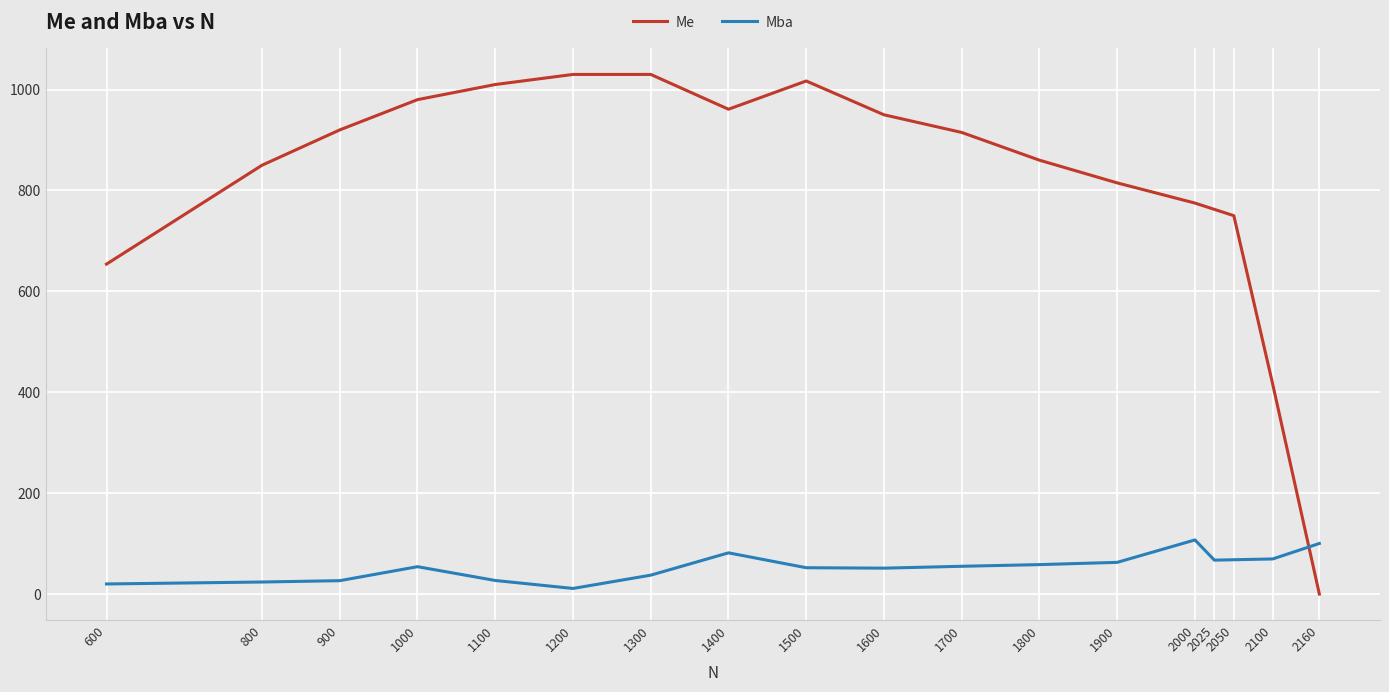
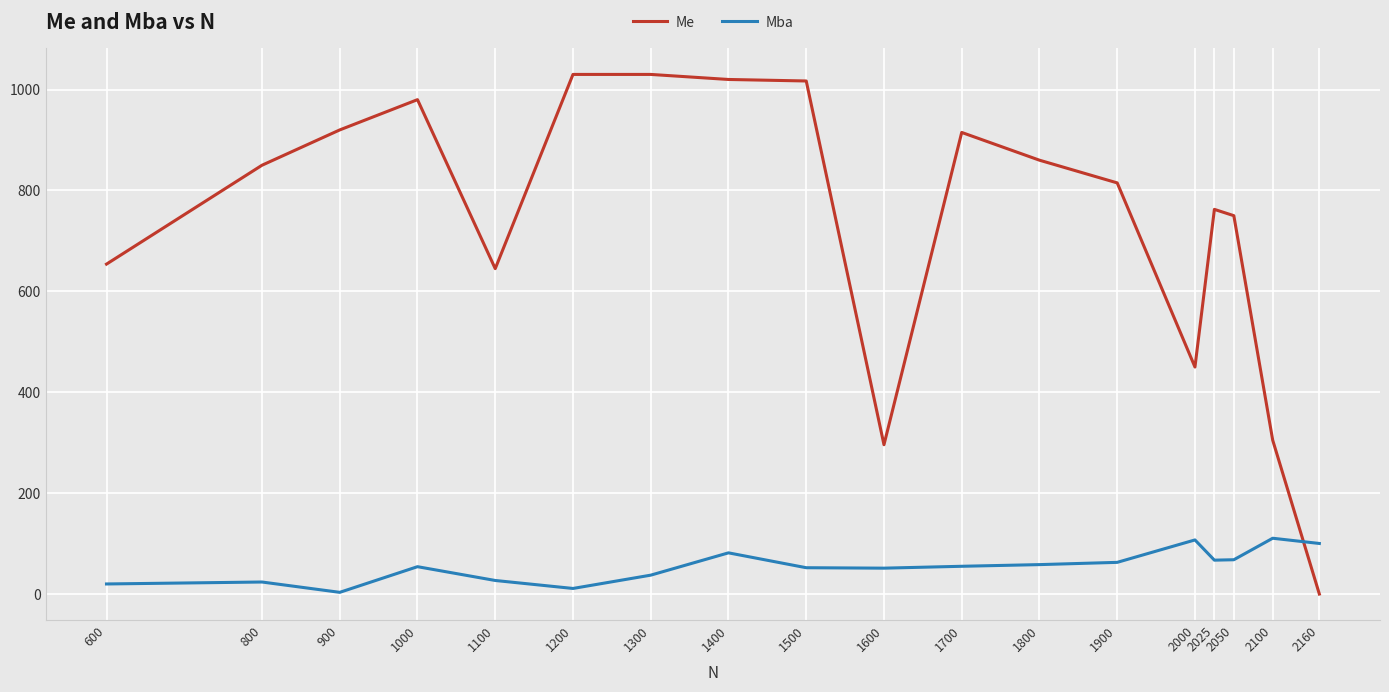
  {
    "Me": {
      "600": 650,
      "800": 850,
      "900": 920,
      "1000": 980,
-     "1100": 1010,
+     "1100": 650,
      "1200": 1030,
      "1300": 1030,
-     "1400": 960,
+     "1400": 1020,
      "1500": 1020,
-     "1600": 950,
+     "1600": 300,
      "1700": 920,
      "1800": 860,
      "1900": 820,
-     "2000": 780,
+     "2000": 450,
      "2025": 760,
      "2050": 750,
-     "2100": 420,
+     "2100": 310,
      "2160": 0
    },
    "Mba": {
      "600": 20,
      "800": 20,
-     "900": 30,
+     "900": 0,
      "1000": 50,
      "1100": 30,
      "1200": 10,
      "1300": 40,
      "1400": 80,
      "1500": 50,
      "1600": 50,
      "1700": 60,
      "1800": 60,
      "1900": 60,
      "2000": 110,
      "2025": 70,
      "2050": 70,
-     "2100": 70,
+     "2100": 110,
      "2160": 100
    }
  }
